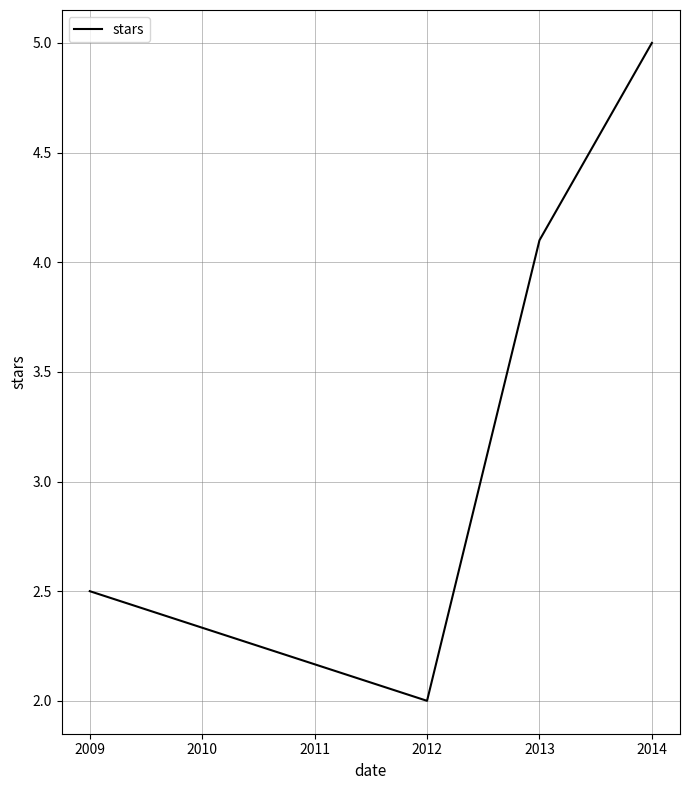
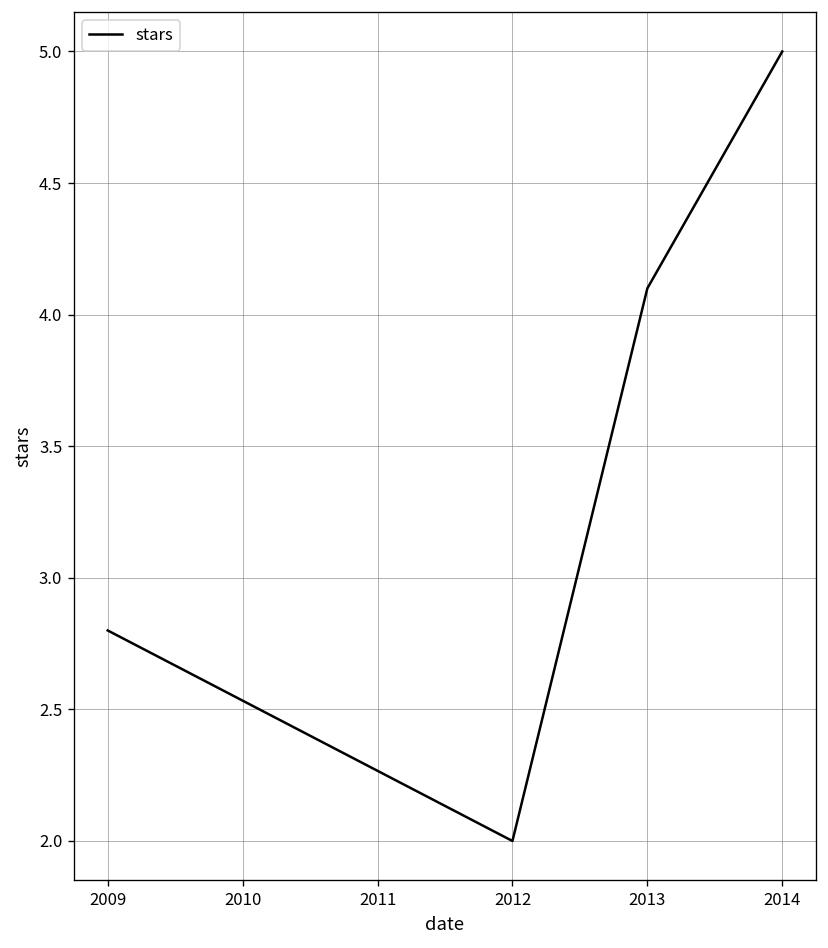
  {
-   "2009": 2.5,
+   "2009": 2.8,
    "2012": 2.0,
    "2013": 4.1,
    "2014": 5.0
  }
